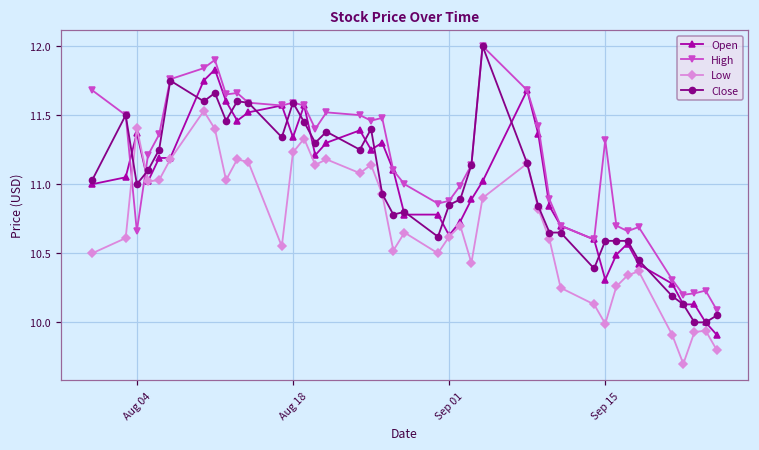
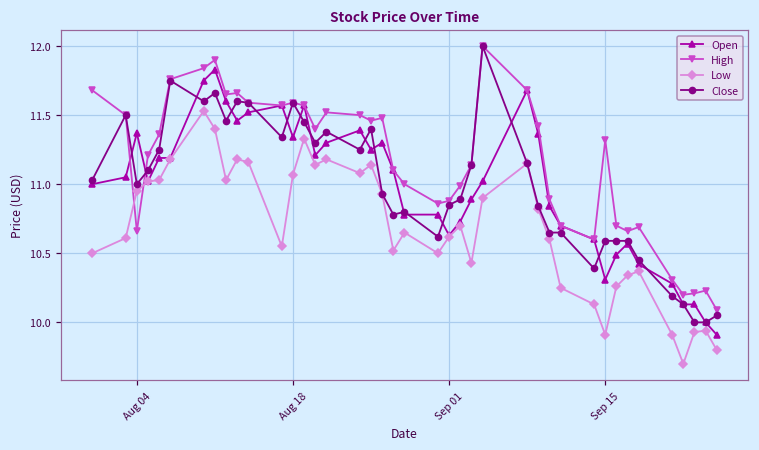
  {
    "High": {
      "Aug 04": 10.66,
      "Sep 01": 10.88,
      "Sep 15": 11.32
    },
    "Low": {
-     "Aug 04": 11.41,
-     "Aug 18": 11.23,
-     "Sep 15": 9.99
+     "Aug 04": 10.95,
+     "Aug 18": 11.07,
+     "Sep 15": 9.91
    }
  }
